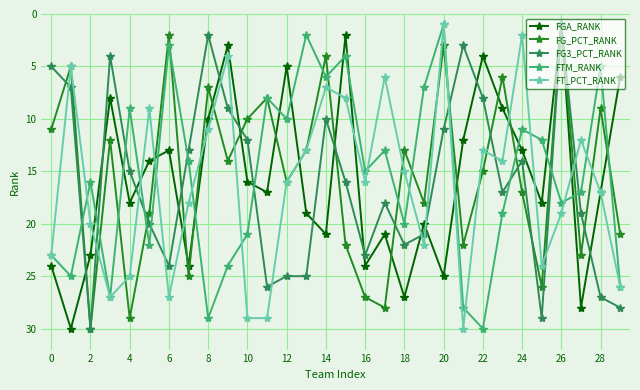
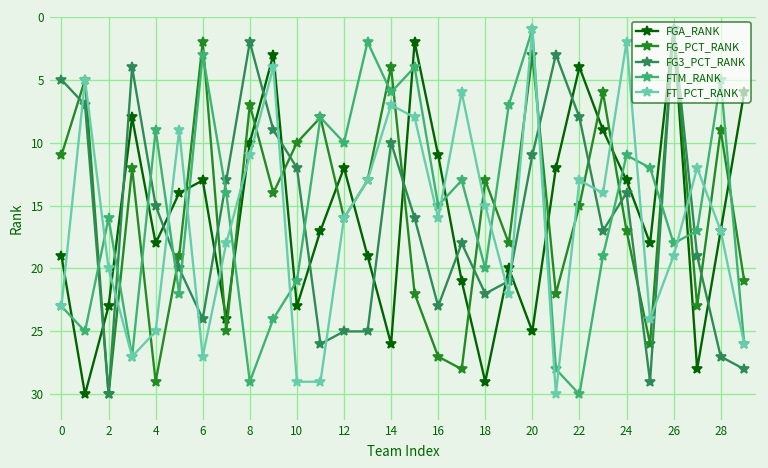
  {
    "FGA_RANK": {
-     "0": 24,
+     "0": 19,
      "2": 23,
      "4": 18,
      "6": 13,
      "8": 10,
-     "10": 16,
-     "12": 5,
-     "14": 21,
-     "16": 24,
-     "18": 27,
+     "10": 23,
+     "12": 12,
+     "14": 26,
+     "16": 11,
+     "18": 29,
      "20": 25,
      "22": 4,
      "24": 13
    },
    "FT_PCT_RANK": {
      "2": 20,
      "4": 25,
      "6": 27,
      "8": 11,
      "10": 29,
      "14": 7,
      "16": 16,
      "18": 15,
      "22": 13,
      "24": 2,
      "26": 19
    }
  }
